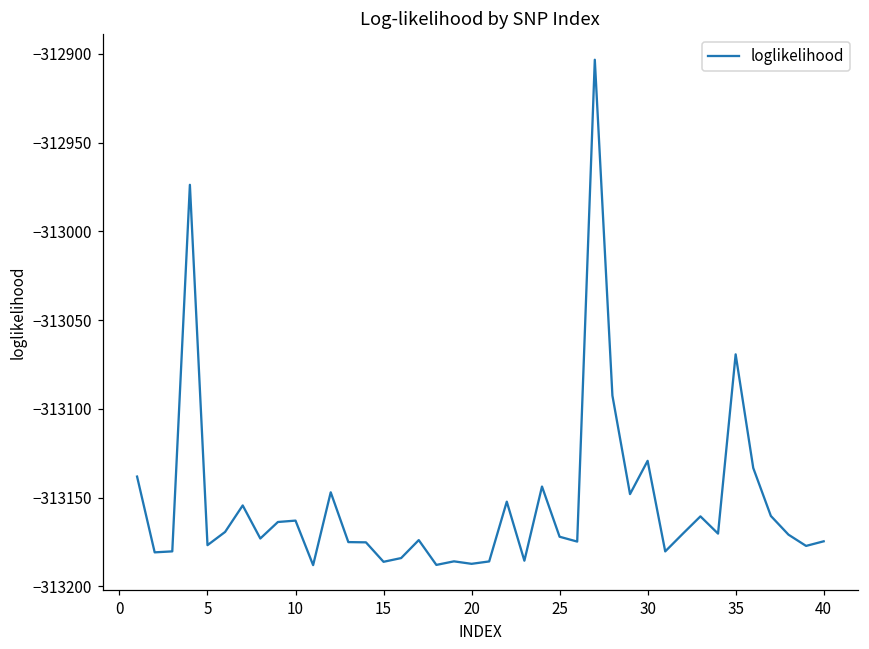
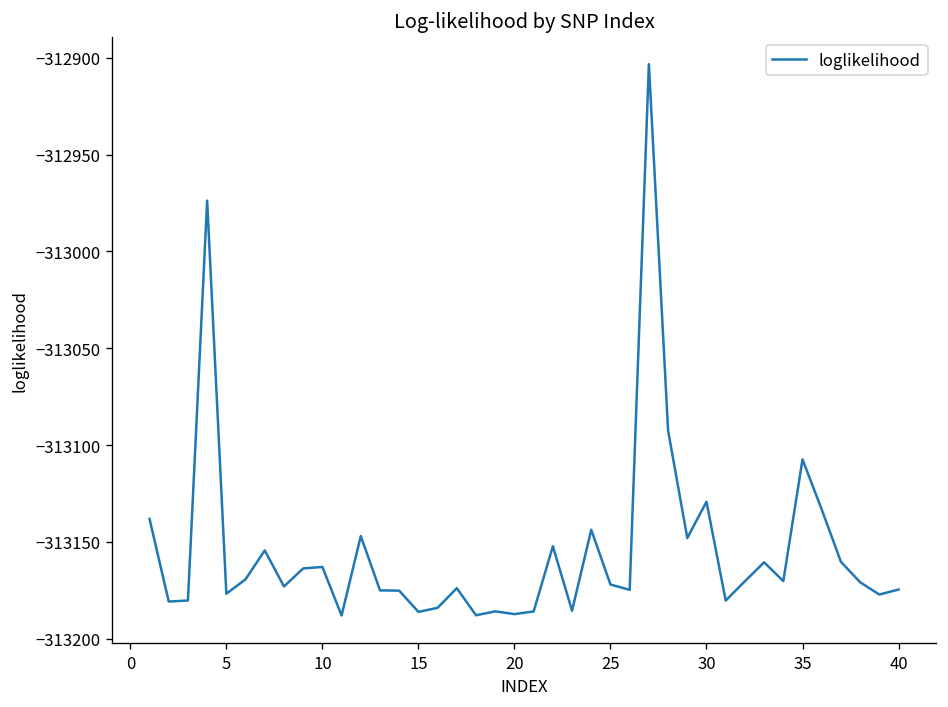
  {
    "5": -313177,
    "10": -313163,
    "15": -313186,
    "20": -313187,
    "25": -313172,
    "30": -313129,
-   "35": -313069,
+   "35": -313107,
    "40": -313175
  }
